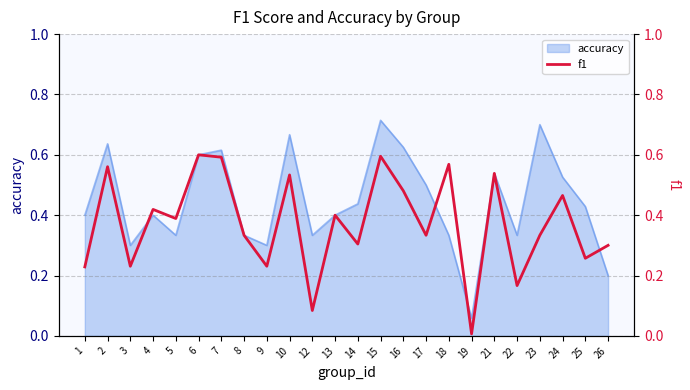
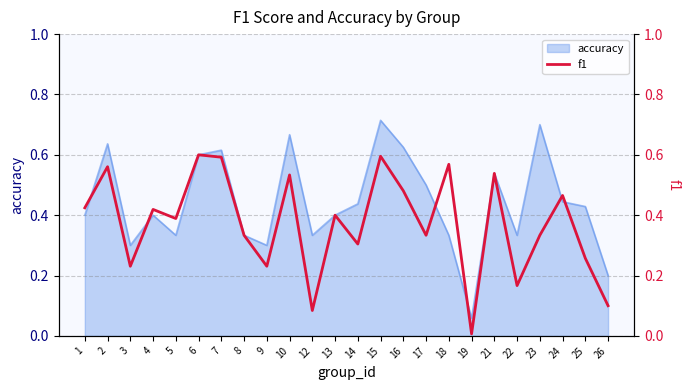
  {
    "accuracy": {
      "1": 0.40,
      "2": 0.64,
      "3": 0.30,
      "4": 0.40,
      "5": 0.33,
      "6": 0.60,
      "7": 0.62,
      "8": 0.33,
      "9": 0.30,
      "10": 0.67,
      "12": 0.33,
      "13": 0.40,
      "14": 0.44,
      "15": 0.71,
      "16": 0.63,
      "17": 0.50,
      "18": 0.33,
      "19": 0.06,
      "21": 0.54,
      "22": 0.33,
      "23": 0.70,
-     "24": 0.53,
+     "24": 0.44,
      "25": 0.43,
      "26": 0.20
    },
    "f1": {
-     "1": 0.23,
+     "1": 0.42,
      "2": 0.56,
      "3": 0.23,
      "4": 0.42,
      "5": 0.39,
      "6": 0.60,
      "7": 0.59,
      "8": 0.33,
      "9": 0.23,
      "10": 0.53,
      "12": 0.08,
      "13": 0.40,
      "14": 0.30,
      "15": 0.60,
      "16": 0.48,
      "17": 0.33,
      "18": 0.57,
      "19": 0.01,
      "21": 0.54,
      "22": 0.17,
      "23": 0.33,
      "24": 0.47,
      "25": 0.26,
-     "26": 0.3
+     "26": 0.1
    }
  }
